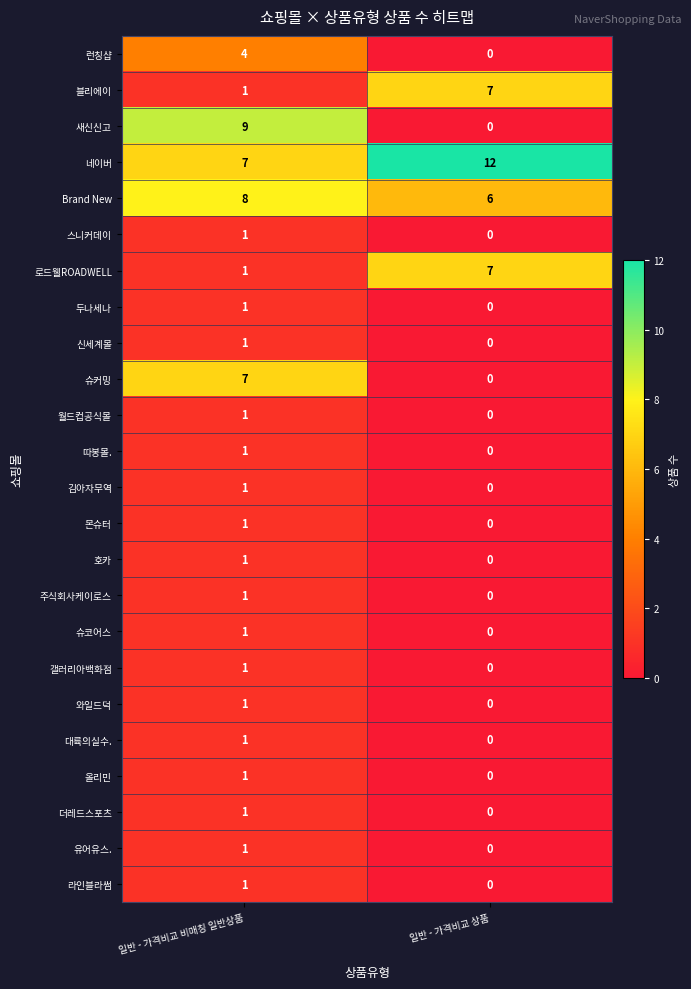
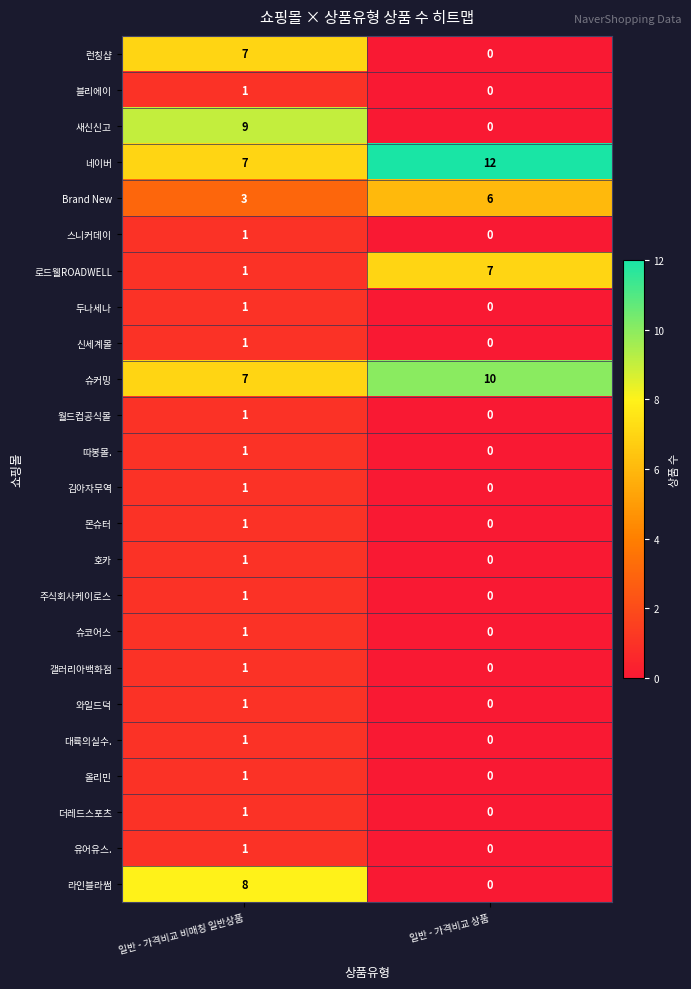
  {
    "런칭샵": {
-     "일반 - 가격비교 비매칭 일반상품": 4,
+     "일반 - 가격비교 비매칭 일반상품": 7,
      "일반 - 가격비교 상품": 0
    },
    "블리에이": {
      "일반 - 가격비교 비매칭 일반상품": 1,
-     "일반 - 가격비교 상품": 7
+     "일반 - 가격비교 상품": 0
    },
    "새신신고": {
      "일반 - 가격비교 비매칭 일반상품": 9,
      "일반 - 가격비교 상품": 0
    },
    "네이버": {
      "일반 - 가격비교 비매칭 일반상품": 7,
      "일반 - 가격비교 상품": 12
    },
    "Brand New": {
-     "일반 - 가격비교 비매칭 일반상품": 8,
+     "일반 - 가격비교 비매칭 일반상품": 3,
      "일반 - 가격비교 상품": 6
    },
    "스니커데이": {
      "일반 - 가격비교 비매칭 일반상품": 1,
      "일반 - 가격비교 상품": 0
    },
    "로드웰ROADWELL": {
      "일반 - 가격비교 비매칭 일반상품": 1,
      "일반 - 가격비교 상품": 7
    },
    "두나세나": {
      "일반 - 가격비교 비매칭 일반상품": 1,
      "일반 - 가격비교 상품": 0
    },
    "신세계몰": {
      "일반 - 가격비교 비매칭 일반상품": 1,
      "일반 - 가격비교 상품": 0
    },
    "슈커밍": {
      "일반 - 가격비교 비매칭 일반상품": 7,
-     "일반 - 가격비교 상품": 0
+     "일반 - 가격비교 상품": 10
    },
    "월드컵공식몰": {
      "일반 - 가격비교 비매칭 일반상품": 1,
      "일반 - 가격비교 상품": 0
    },
    "따봉몰.": {
      "일반 - 가격비교 비매칭 일반상품": 1,
      "일반 - 가격비교 상품": 0
    },
    "김아자무역": {
      "일반 - 가격비교 비매칭 일반상품": 1,
      "일반 - 가격비교 상품": 0
    },
    "몬슈터": {
      "일반 - 가격비교 비매칭 일반상품": 1,
      "일반 - 가격비교 상품": 0
    },
    "호카": {
      "일반 - 가격비교 비매칭 일반상품": 1,
      "일반 - 가격비교 상품": 0
    },
    "주식회사케이로스": {
      "일반 - 가격비교 비매칭 일반상품": 1,
      "일반 - 가격비교 상품": 0
    },
    "슈코어스": {
      "일반 - 가격비교 비매칭 일반상품": 1,
      "일반 - 가격비교 상품": 0
    },
    "갤러리아백화점": {
      "일반 - 가격비교 비매칭 일반상품": 1,
      "일반 - 가격비교 상품": 0
    },
    "와일드덕": {
      "일반 - 가격비교 비매칭 일반상품": 1,
      "일반 - 가격비교 상품": 0
    },
    "대륙의실수.": {
      "일반 - 가격비교 비매칭 일반상품": 1,
      "일반 - 가격비교 상품": 0
    },
    "올리민": {
      "일반 - 가격비교 비매칭 일반상품": 1,
      "일반 - 가격비교 상품": 0
    },
    "더레드스포츠": {
      "일반 - 가격비교 비매칭 일반상품": 1,
      "일반 - 가격비교 상품": 0
    },
    "유어유스.": {
      "일반 - 가격비교 비매칭 일반상품": 1,
      "일반 - 가격비교 상품": 0
    },
    "라인블라썸": {
-     "일반 - 가격비교 비매칭 일반상품": 1,
+     "일반 - 가격비교 비매칭 일반상품": 8,
      "일반 - 가격비교 상품": 0
    }
  }
